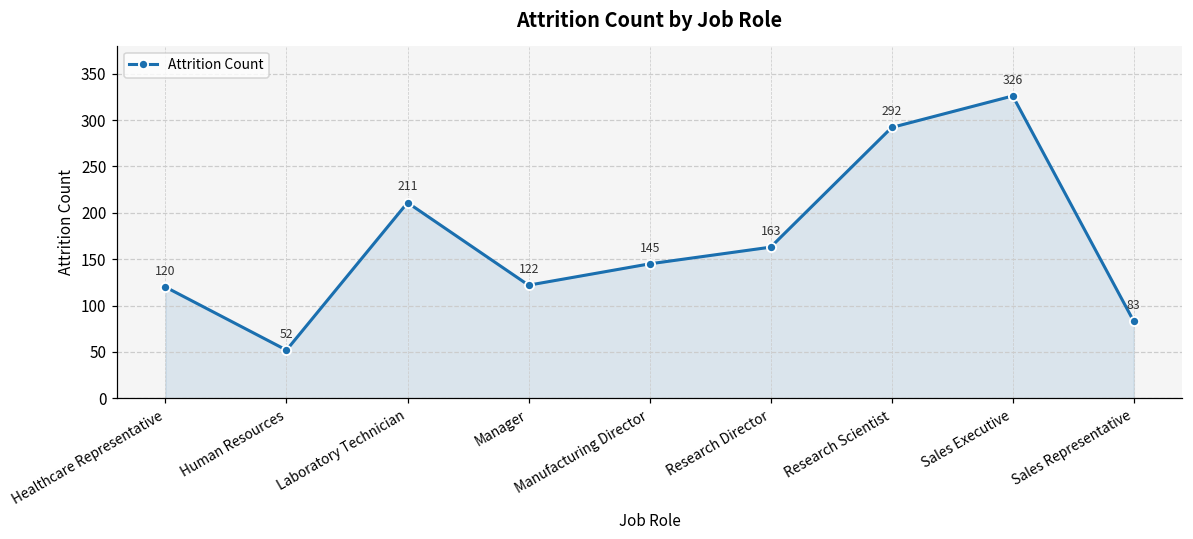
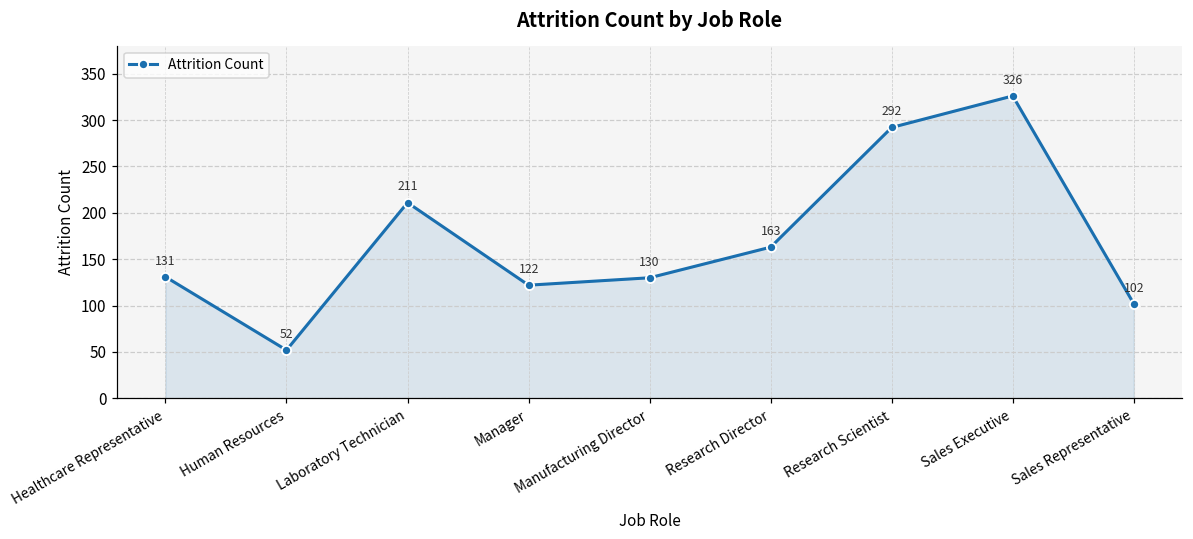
  {
-   "Healthcare Representative": 120,
+   "Healthcare Representative": 131,
    "Human Resources": 52,
    "Laboratory Technician": 211,
    "Manager": 122,
-   "Manufacturing Director": 145,
+   "Manufacturing Director": 130,
    "Research Director": 163,
    "Research Scientist": 292,
    "Sales Executive": 326,
-   "Sales Representative": 83
+   "Sales Representative": 102
  }
